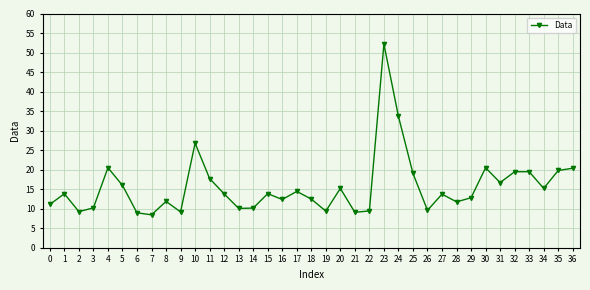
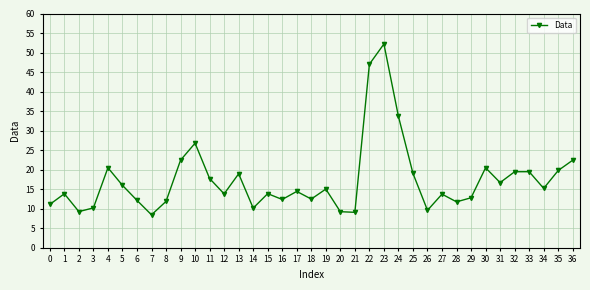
  {
    "0": 11,
    "1": 14,
    "2": 9,
    "3": 10,
    "4": 21,
    "5": 16,
-   "6": 9,
+   "6": 12,
    "7": 8,
    "8": 12,
-   "9": 9,
+   "9": 22,
    "10": 27,
    "11": 18,
    "12": 14,
-   "13": 10,
+   "13": 19,
    "14": 10,
    "15": 14,
    "16": 12,
    "17": 14,
    "18": 12,
-   "19": 9,
-   "20": 15,
+   "19": 15,
+   "20": 9,
    "21": 9,
-   "22": 9,
+   "22": 47,
    "23": 52,
    "24": 34,
    "25": 19,
    "26": 10,
    "27": 14,
    "28": 12,
    "29": 13,
    "30": 20,
    "31": 17,
    "32": 19,
    "33": 19,
    "34": 15,
    "35": 20,
-   "36": 20
+   "36": 22
  }
